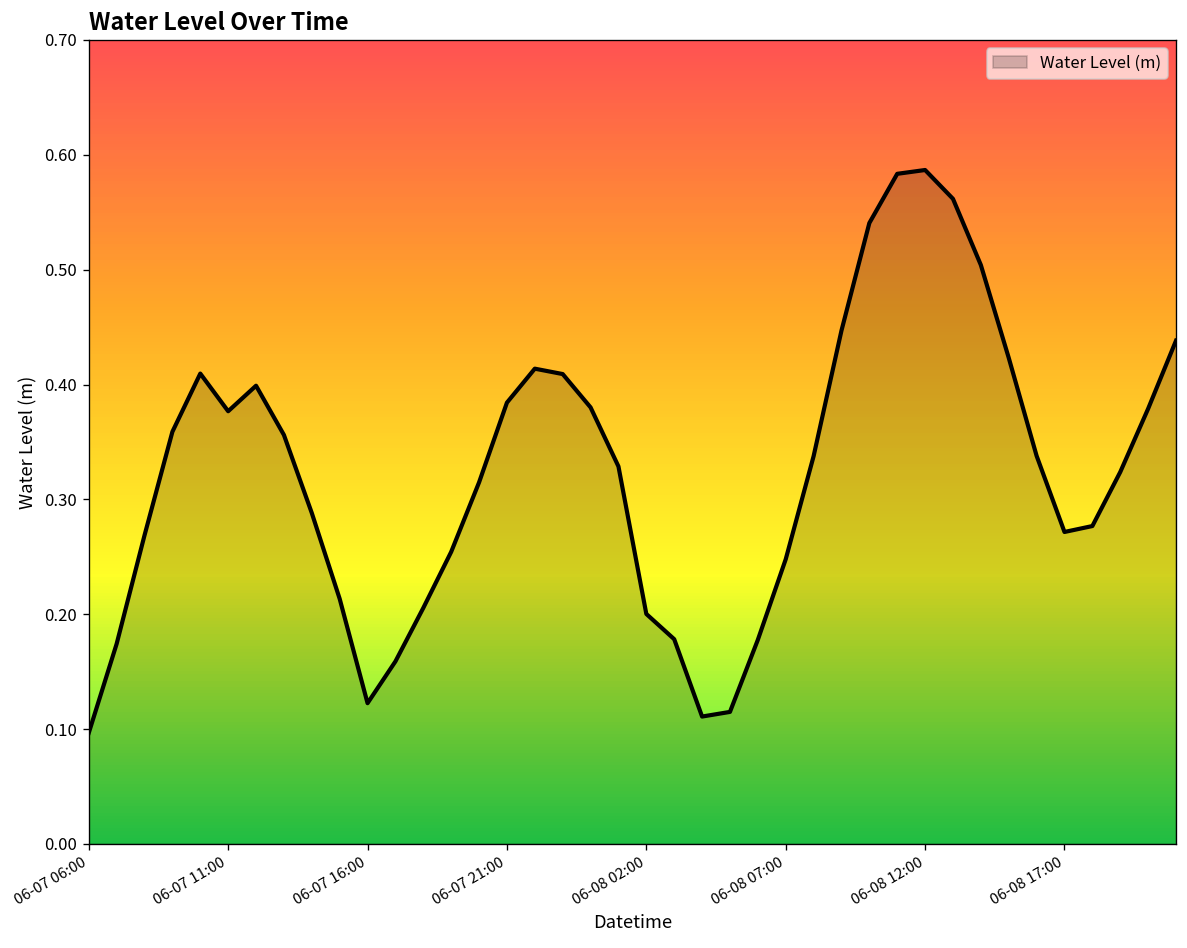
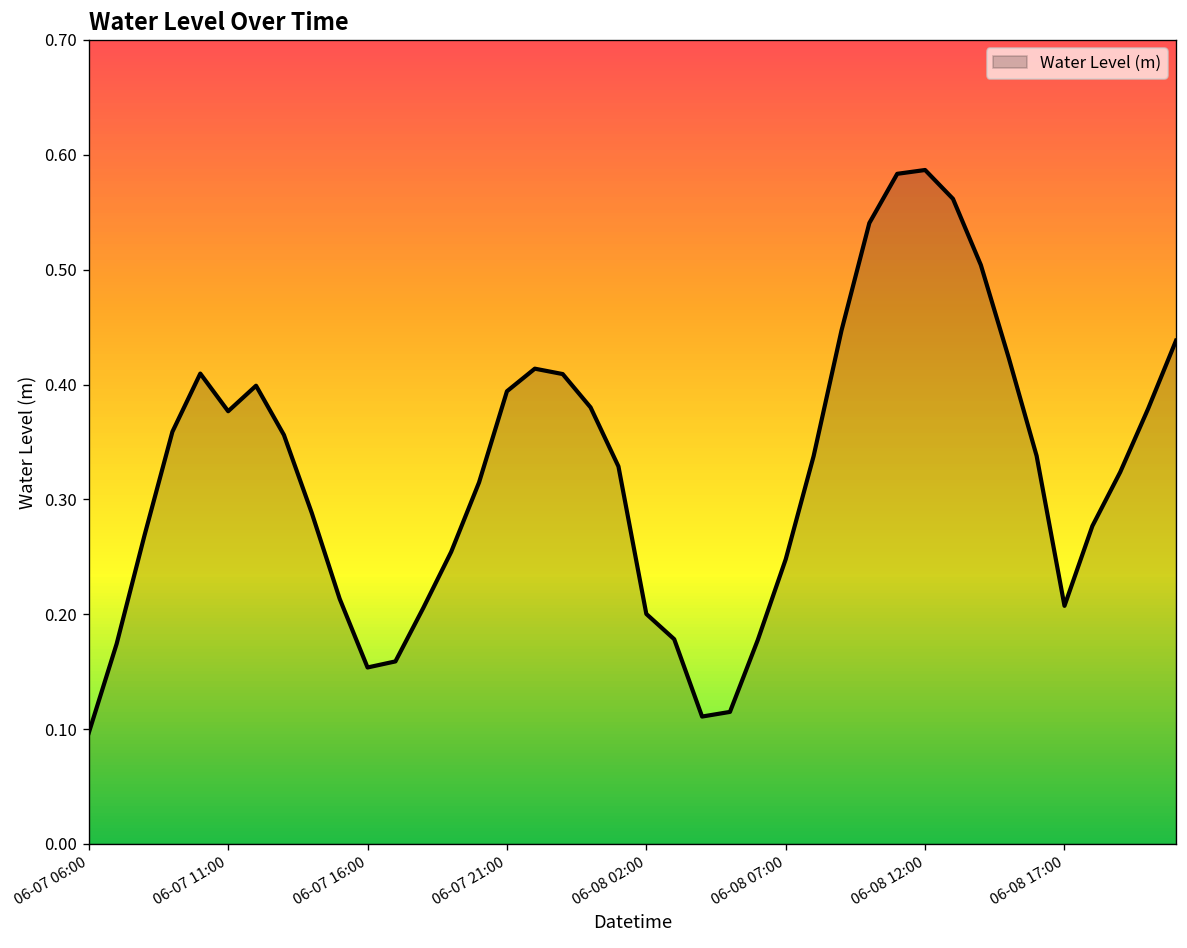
  {
    "06-07 06:00": 0.10,
    "06-07 11:00": 0.38,
-   "06-07 16:00": 0.12,
-   "06-07 21:00": 0.38,
+   "06-07 16:00": 0.15,
+   "06-07 21:00": 0.39,
    "06-08 02:00": 0.20,
    "06-08 07:00": 0.25,
    "06-08 12:00": 0.59,
-   "06-08 17:00": 0.27
+   "06-08 17:00": 0.21
  }
